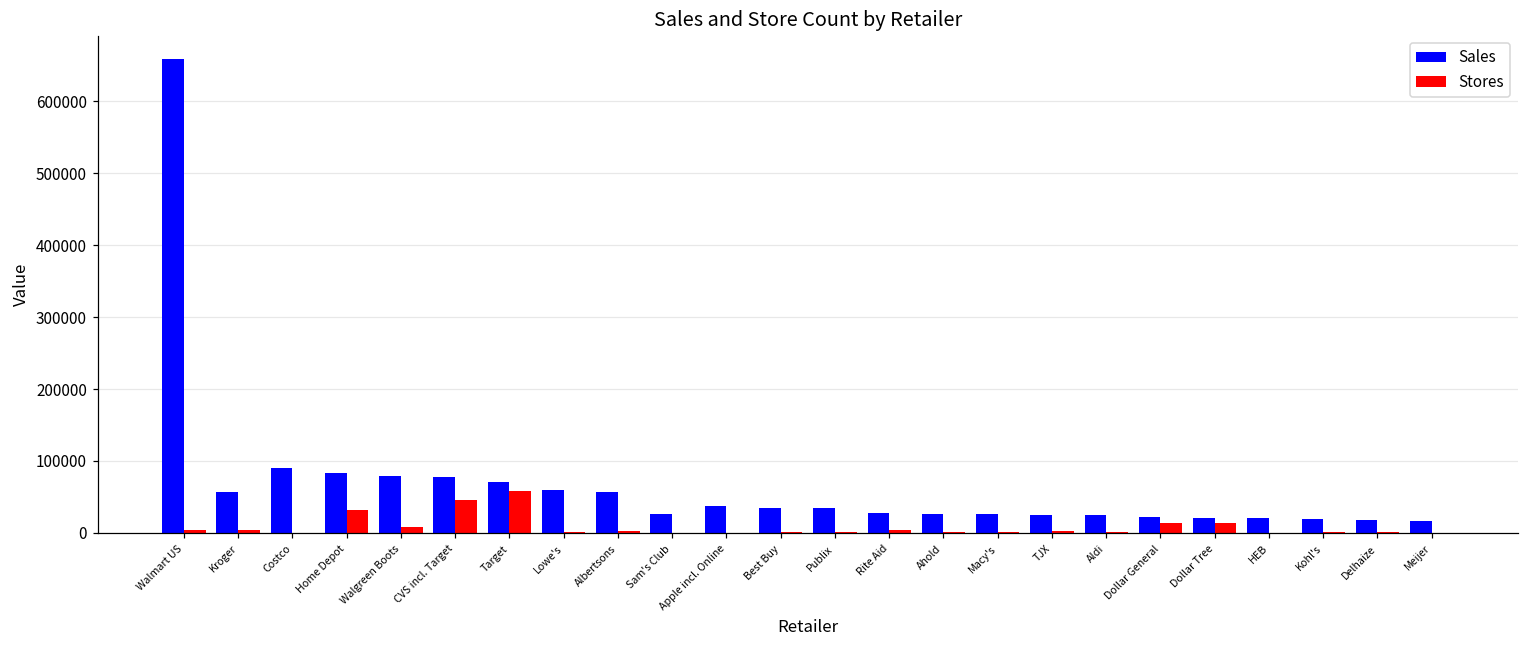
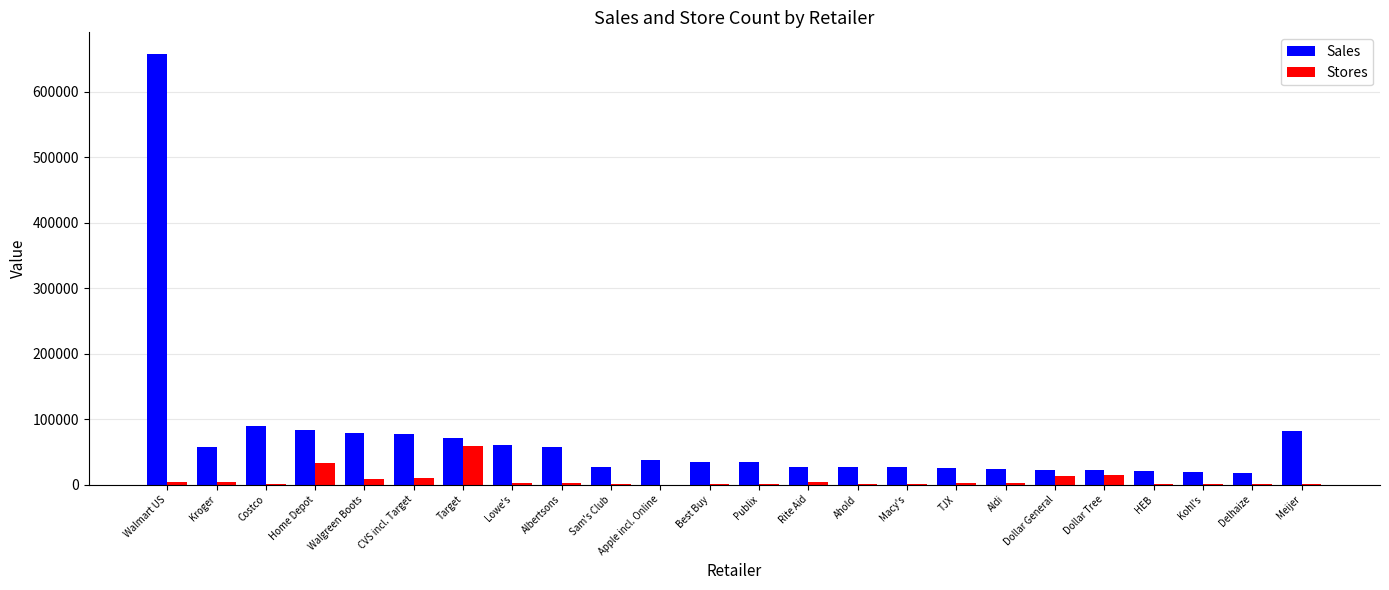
  {
    "Sales": {
      "Walmart US": 660000,
      "Kroger": 60000,
      "Costco": 90000,
      "Home Depot": 80000,
      "Walgreen Boots": 80000,
      "CVS incl. Target": 80000,
      "Target": 70000,
      "Lowe's": 60000,
      "Albertsons": 60000,
      "Sam's Club": 30000,
      "Apple incl. Online": 40000,
      "Best Buy": 30000,
      "Publix": 30000,
      "Rite Aid": 30000,
      "Ahold": 30000,
      "Macy's": 30000,
      "TJX": 30000,
      "Aldi": 20000,
      "Dollar General": 20000,
      "Dollar Tree": 20000,
      "HEB": 20000,
      "Kohl's": 20000,
      "Delhaize": 20000,
-     "Meijer": 20000
+     "Meijer": 80000
    },
    "Stores": {
      "Walmart US": 0,
      "Kroger": 0,
      "Home Depot": 30000,
      "Walgreen Boots": 10000,
-     "CVS incl. Target": 50000,
+     "CVS incl. Target": 10000,
      "Target": 60000,
      "Apple incl. Online": 0,
      "Rite Aid": 0,
      "Dollar General": 10000,
      "Dollar Tree": 10000
    }
  }
